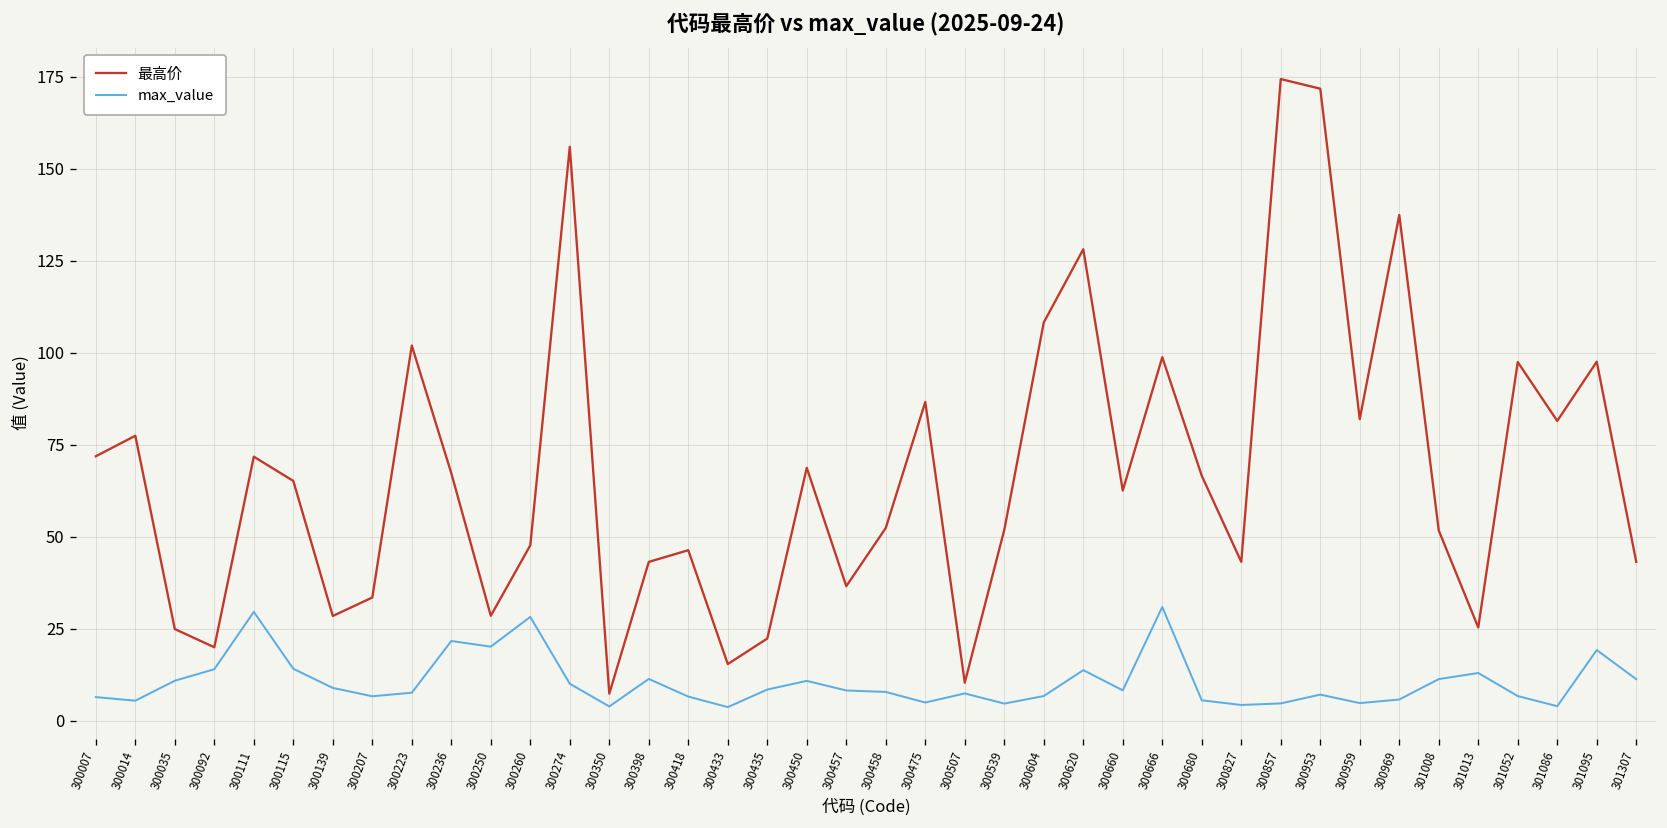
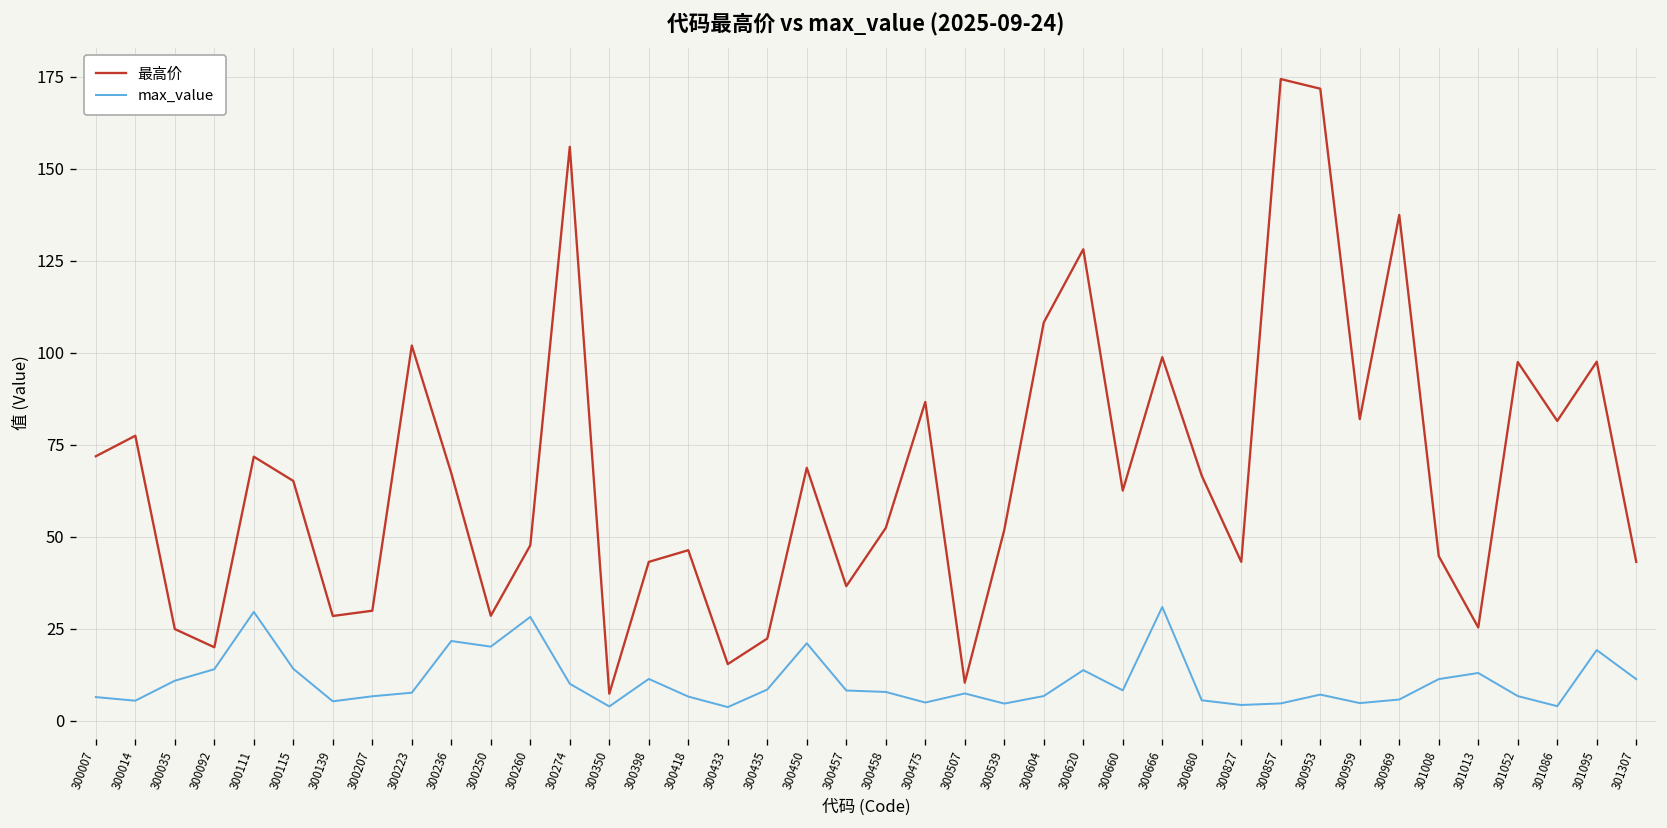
  {
    "最高价": {
      "300007": 72,
      "300014": 77,
      "300035": 25,
      "300092": 20,
      "300111": 72,
      "300115": 65,
      "300139": 29,
-     "300207": 34,
+     "300207": 30,
      "300223": 102,
      "300236": 67,
      "300250": 29,
      "300260": 48,
      "300274": 156,
      "300350": 7,
      "300398": 43,
      "300418": 46,
      "300433": 15,
      "300435": 22,
      "300450": 69,
      "300457": 37,
      "300458": 52,
      "300475": 87,
      "300507": 10,
      "300539": 52,
      "300604": 108,
      "300620": 128,
      "300660": 63,
      "300666": 99,
      "300680": 67,
      "300827": 43,
      "300857": 174,
      "300953": 172,
      "300959": 82,
      "300969": 137,
-     "301008": 52,
+     "301008": 45,
      "301013": 25,
      "301052": 98,
      "301086": 82,
      "301095": 98,
      "301307": 43
    },
    "max_value": {
      "300007": 6,
      "300014": 5,
      "300035": 11,
      "300092": 14,
      "300111": 30,
      "300115": 14,
-     "300139": 9,
+     "300139": 5,
      "300207": 7,
      "300223": 8,
      "300236": 22,
      "300250": 20,
      "300260": 28,
      "300274": 10,
      "300350": 4,
      "300398": 11,
      "300418": 7,
      "300433": 4,
      "300435": 9,
-     "300450": 11,
+     "300450": 21,
      "300457": 8,
      "300458": 8,
      "300475": 5,
      "300507": 7,
      "300539": 5,
      "300604": 7,
      "300620": 14,
      "300660": 8,
      "300666": 31,
      "300680": 6,
      "300827": 4,
      "300857": 5,
      "300953": 7,
      "300959": 5,
      "300969": 6,
      "301008": 11,
      "301013": 13,
      "301052": 7,
      "301086": 4,
      "301095": 19,
      "301307": 11
    }
  }
